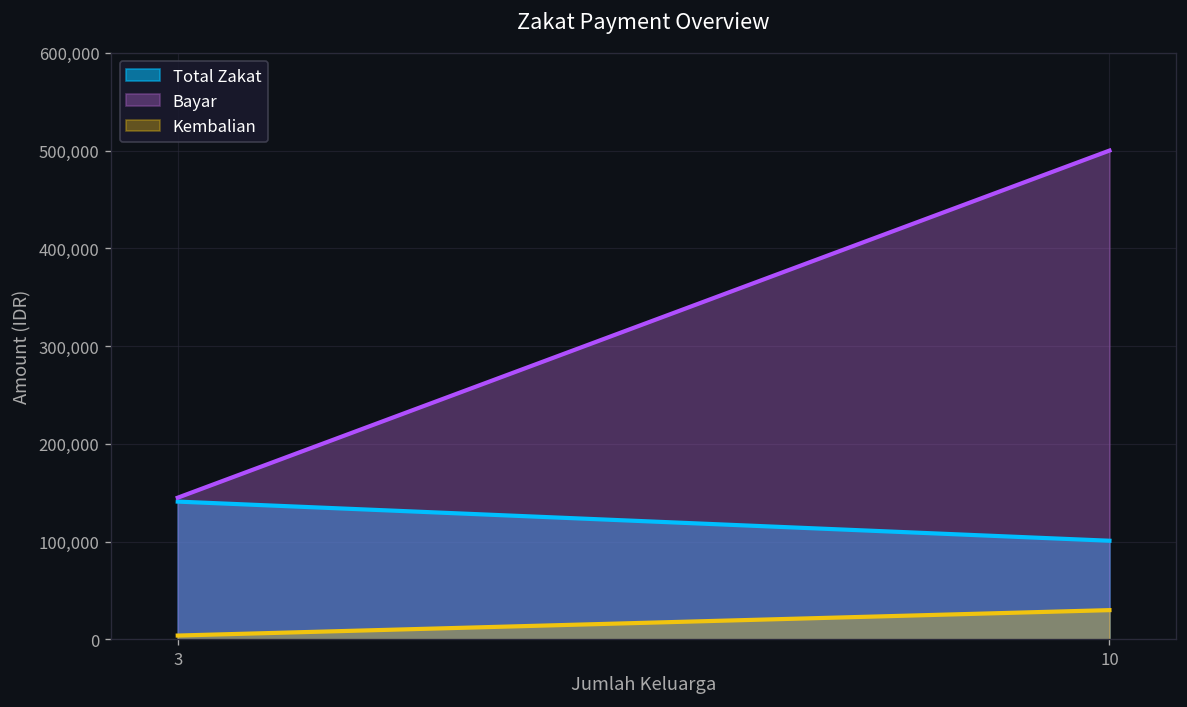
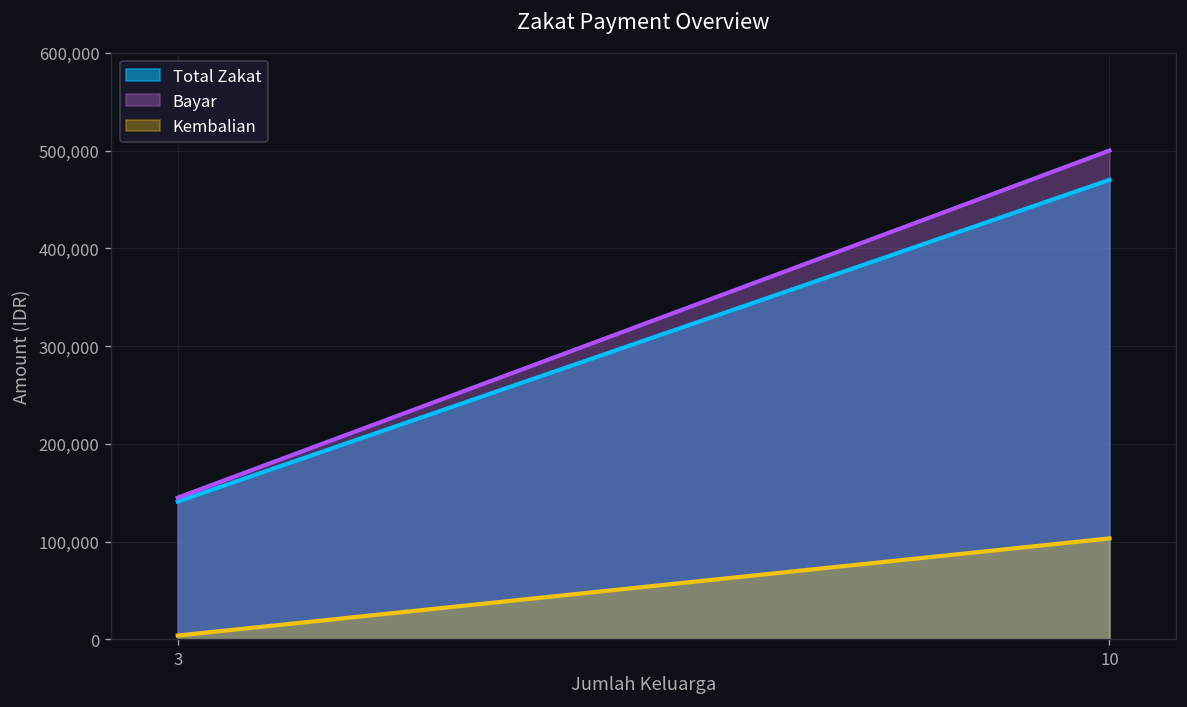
  {
    "Total Zakat": {
      "3": "140,000",
-     "10": "100,000"
+     "10": "470,000"
    },
    "Bayar": {
      "3": "150,000",
      "10": "500,000"
    },
    "Kembalian": {
      "3": "0",
-     "10": "30,000"
+     "10": "100,000"
    }
  }
